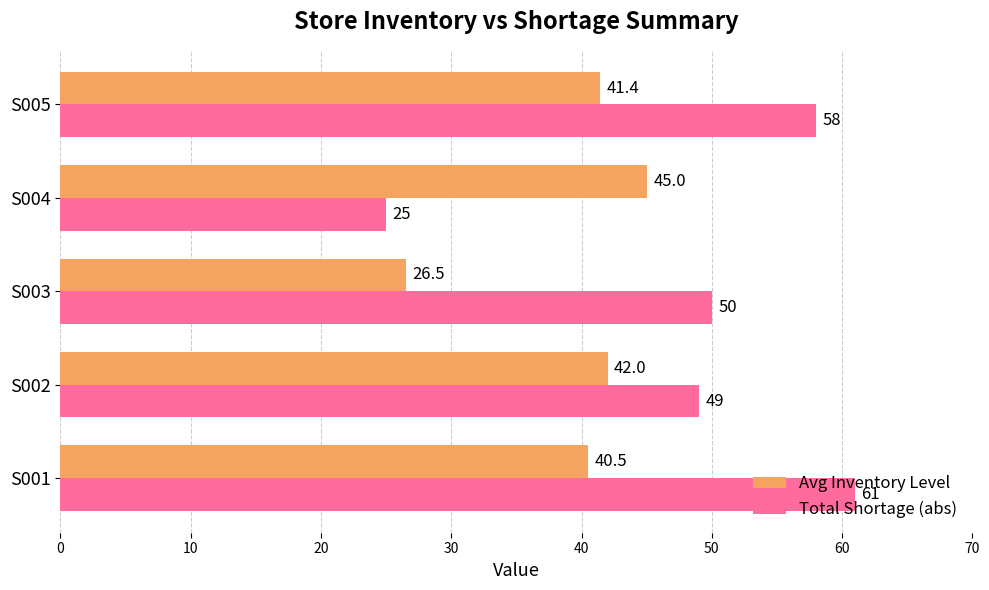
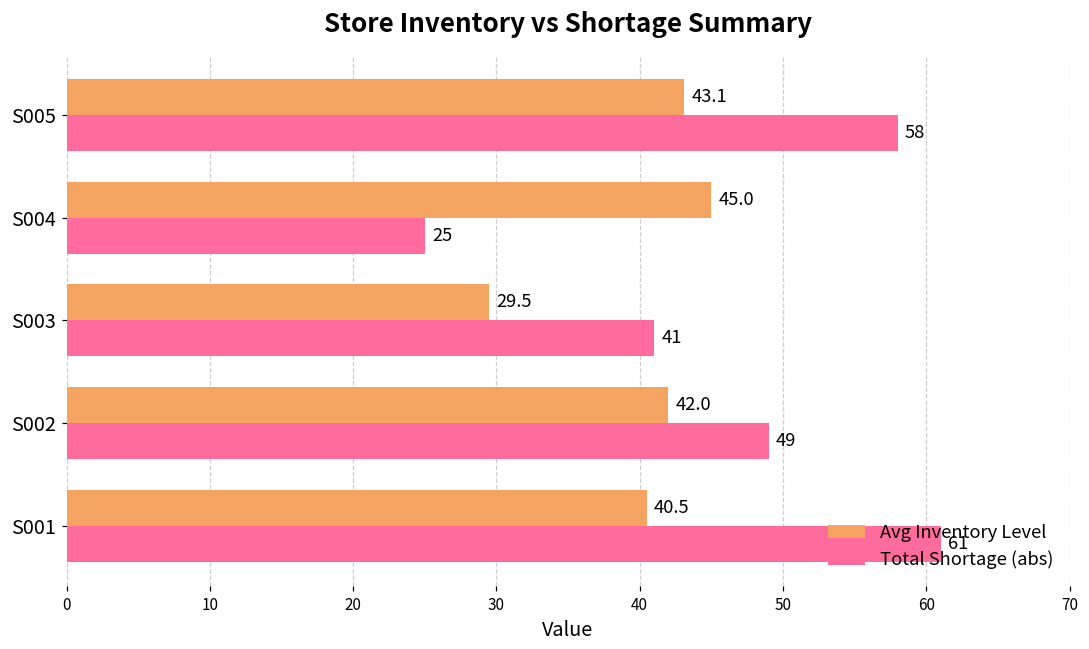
  {
    "Avg Inventory Level": {
-     "S005": 41.4,
+     "S005": 43.1,
      "S004": 45.0,
-     "S003": 26.5,
+     "S003": 29.5,
      "S002": 42.0,
      "S001": 40.5
    },
    "Total Shortage (abs)": {
      "S005": 58,
      "S004": 25,
-     "S003": 50,
+     "S003": 41,
      "S002": 49,
      "S001": 61
    }
  }
